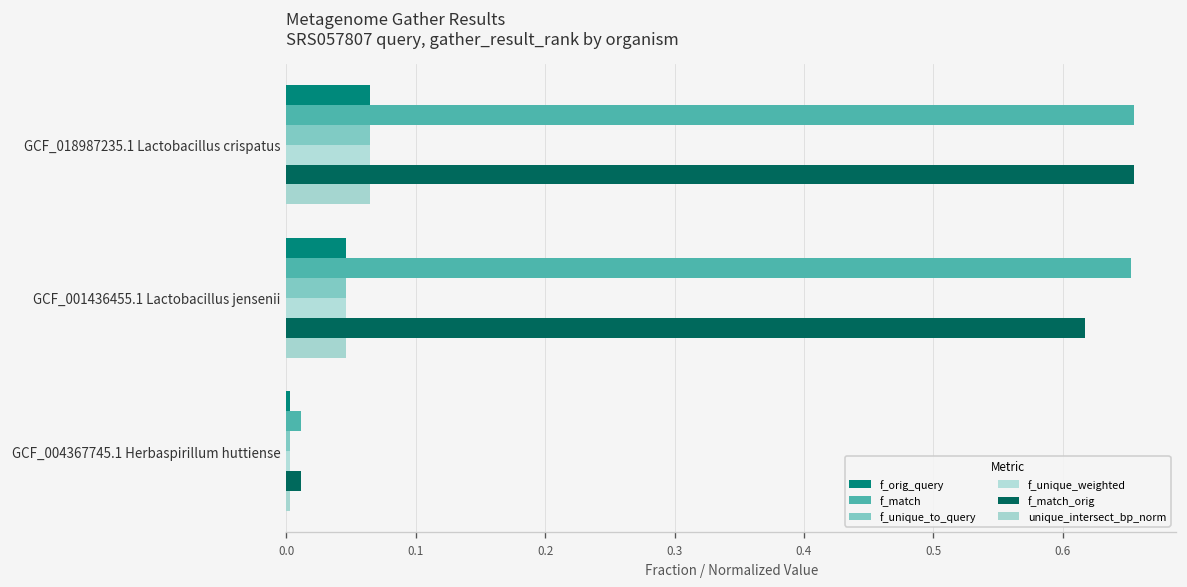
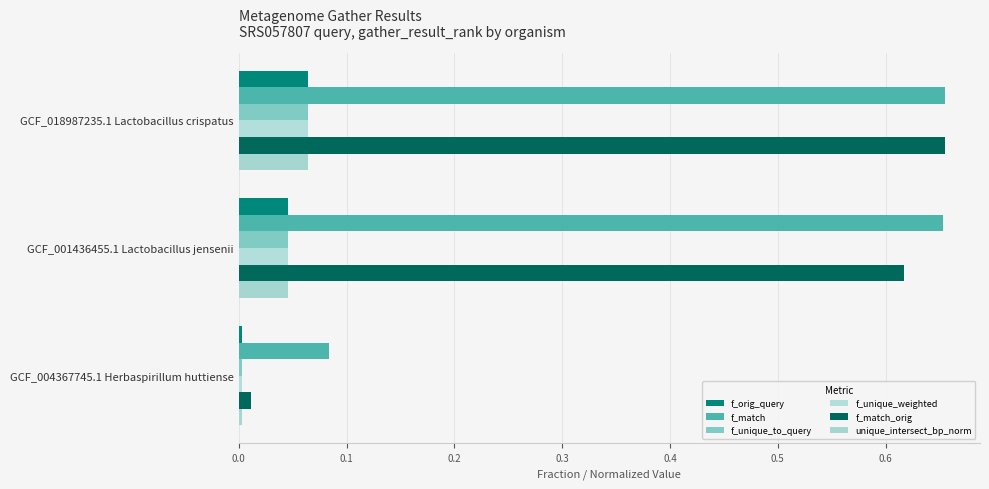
  {
    "f_match": {
      "GCF_018987235.1 Lactobacillus crispatus": 0.655,
      "GCF_001436455.1 Lactobacillus jensenii": 0.653,
-     "GCF_004367745.1 Herbaspirillum huttiense": 0.011
+     "GCF_004367745.1 Herbaspirillum huttiense": 0.083
    }
  }
